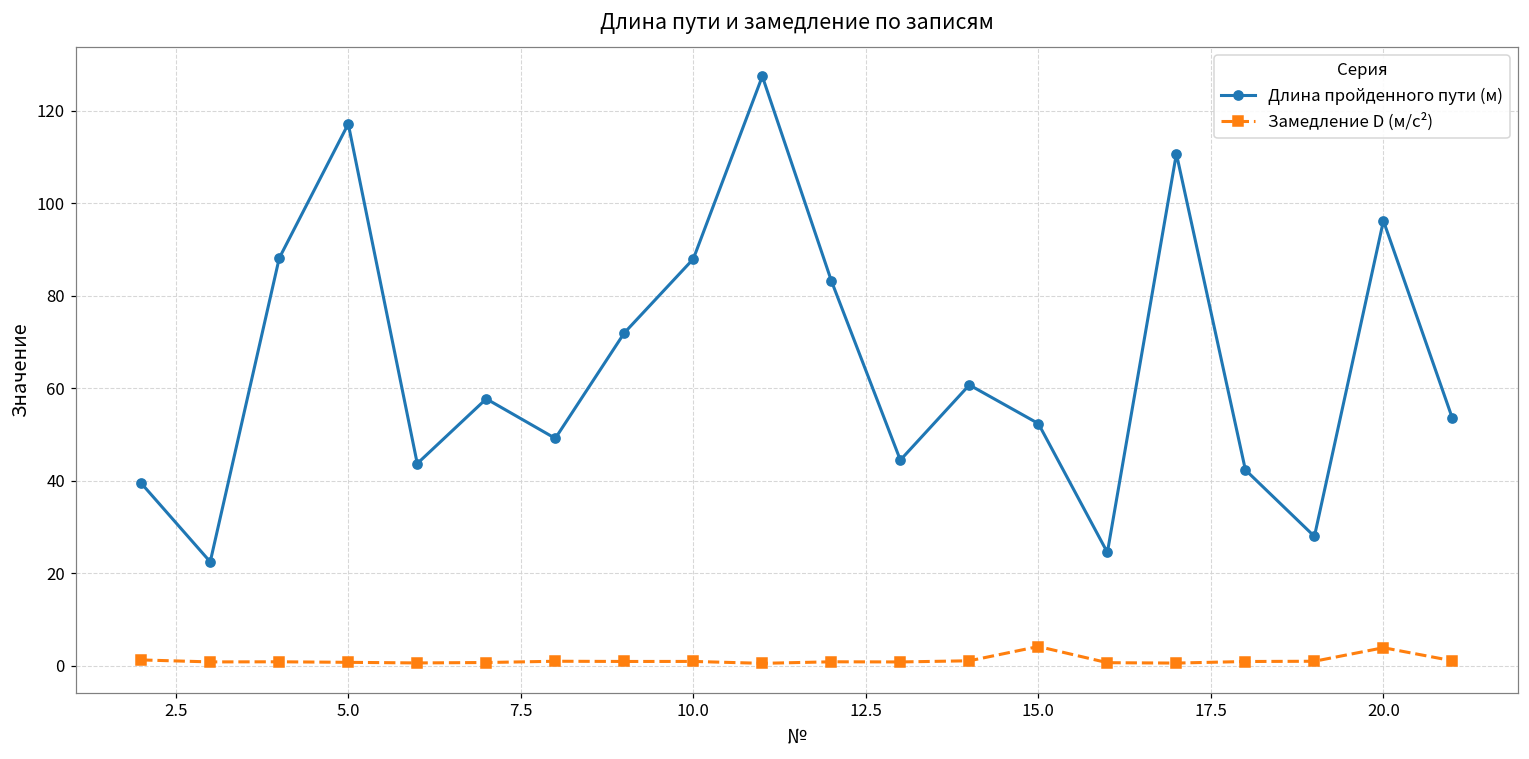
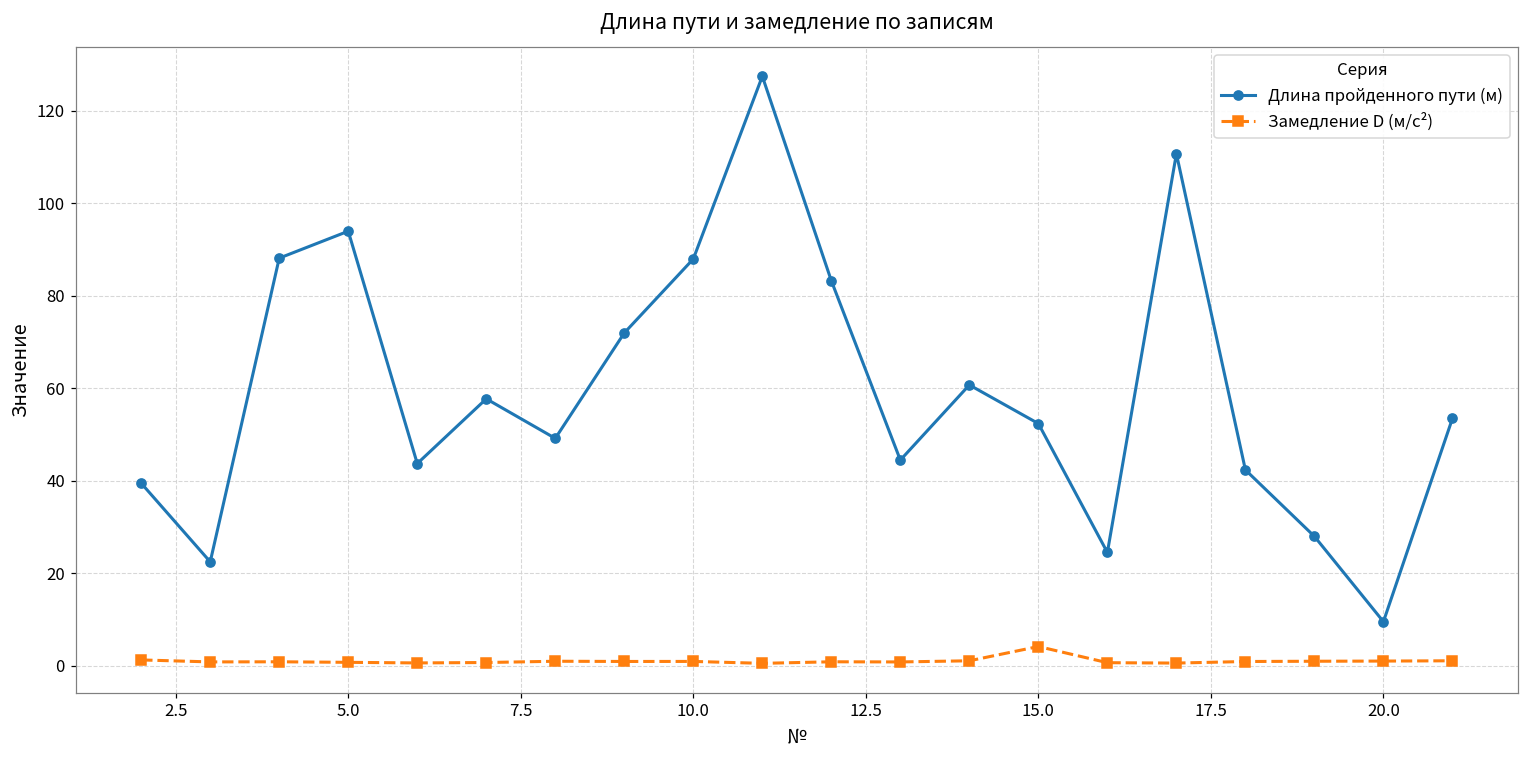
  {
    "Длина пройденного пути (м)": {
-     "5.0": 117,
+     "5.0": 94,
      "10.0": 88,
      "15.0": 52,
-     "20.0": 96
+     "20.0": 10
    },
    "Замедление D (м/с²)": {
      "5.0": 1,
      "10.0": 1,
      "15.0": 4,
-     "20.0": 4
+     "20.0": 1
    }
  }
